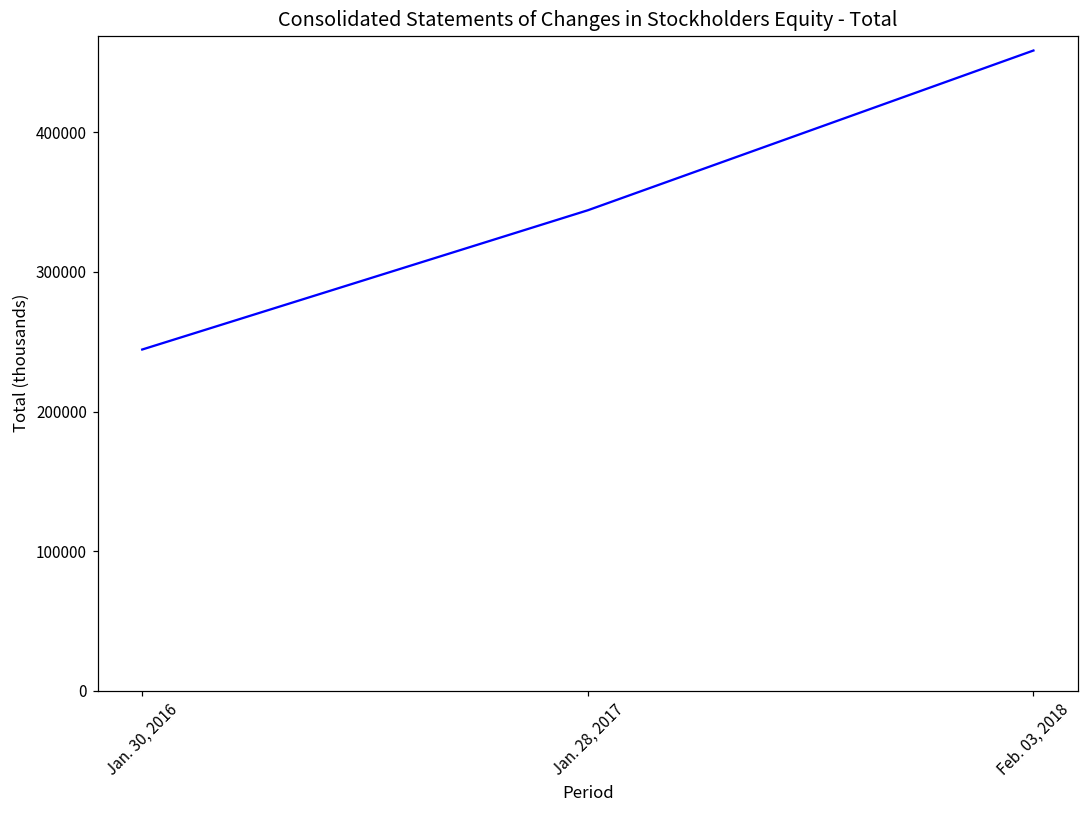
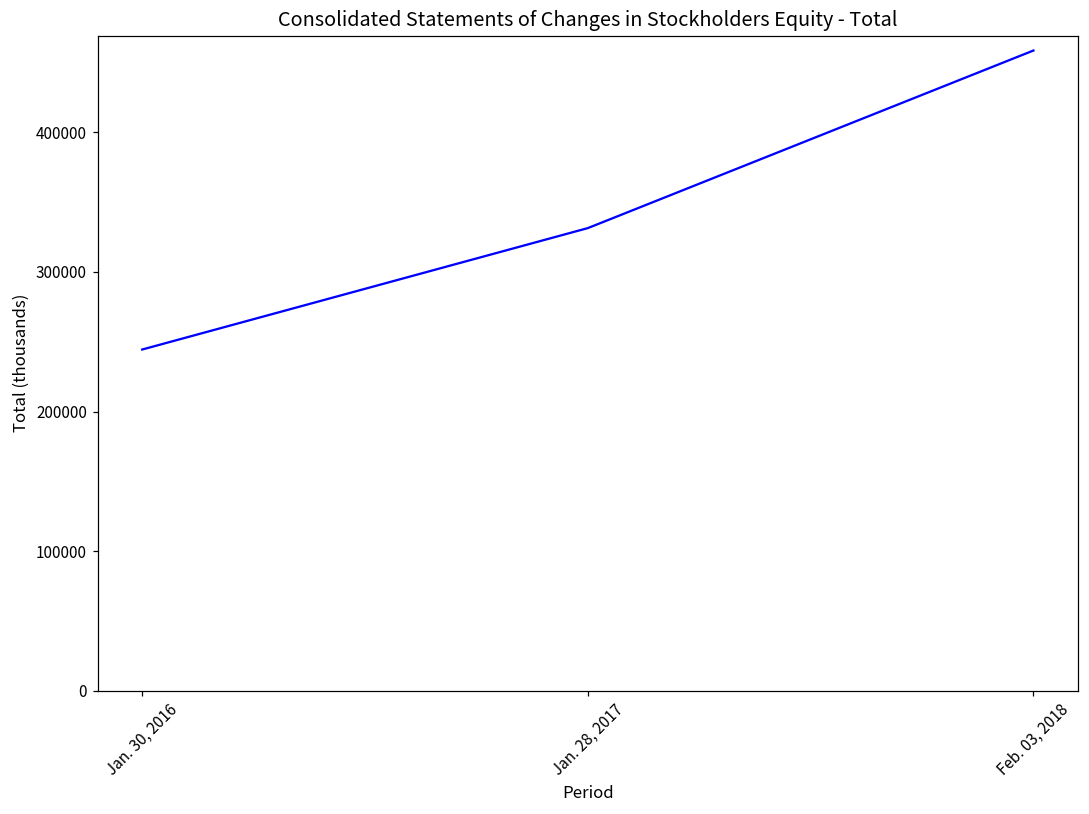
  {
    "Jan. 30, 2016": 244000,
-   "Jan. 28, 2017": 344000,
+   "Jan. 28, 2017": 331000,
    "Feb. 03, 2018": 459000
  }
